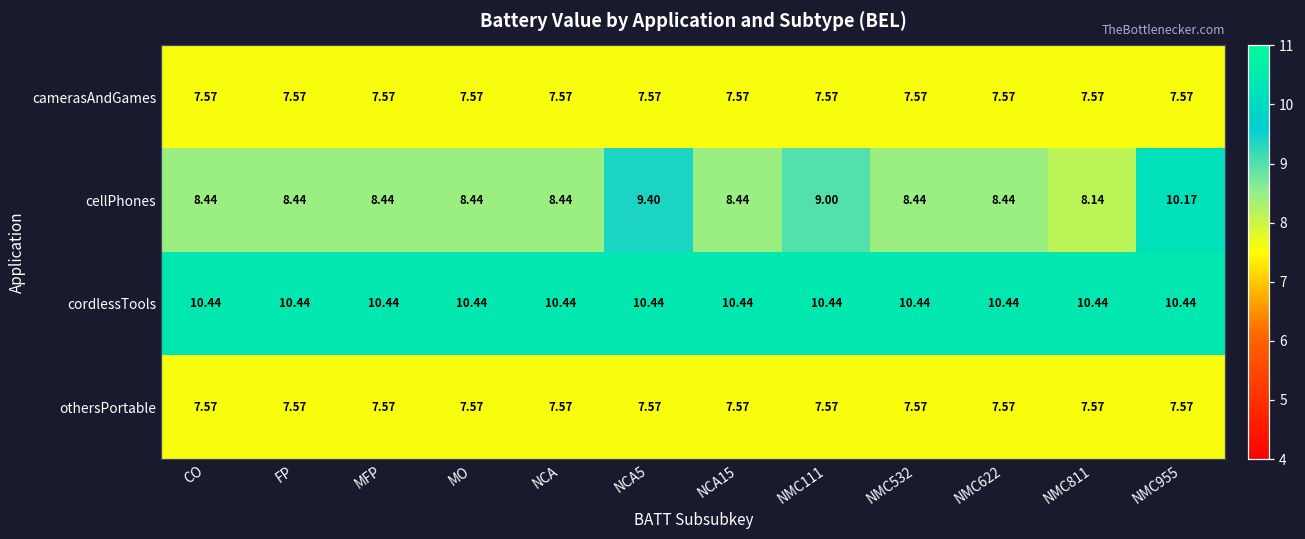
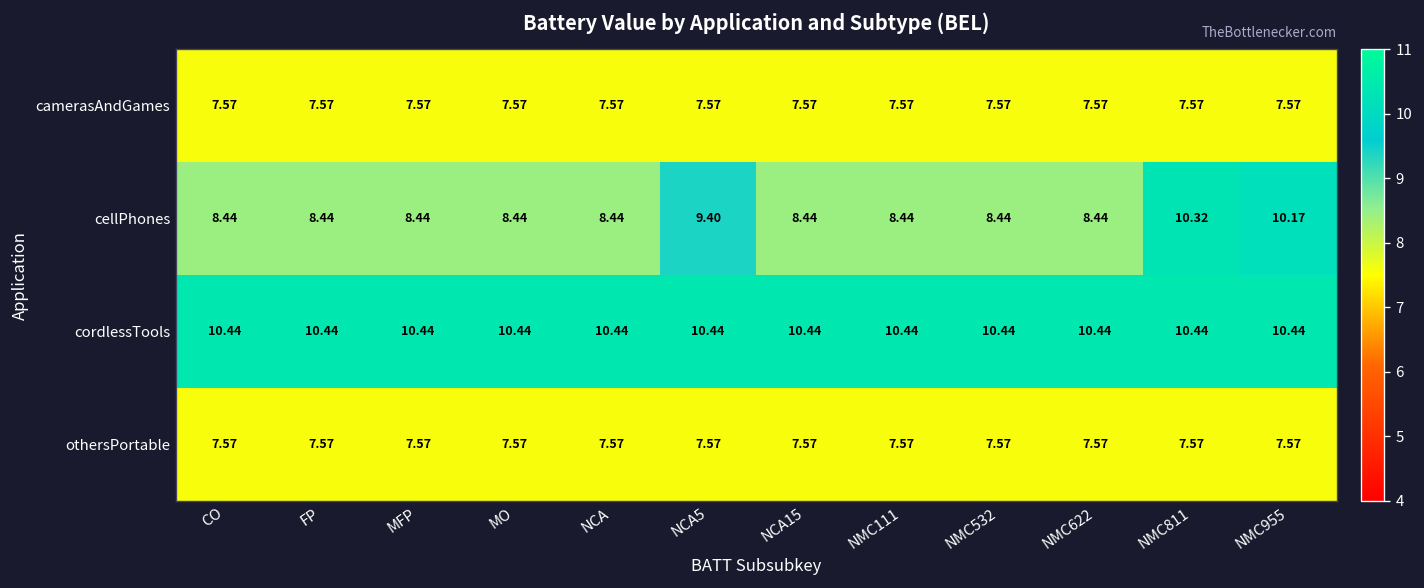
  {
    "camerasAndGames": {
      "CO": 7.57,
      "FP": 7.57,
      "MFP": 7.57,
      "MO": 7.57,
      "NCA": 7.57,
      "NCA5": 7.57,
      "NCA15": 7.57,
      "NMC111": 7.57,
      "NMC532": 7.57,
      "NMC622": 7.57,
      "NMC811": 7.57,
      "NMC955": 7.57
    },
    "cellPhones": {
      "CO": 8.44,
      "FP": 8.44,
      "MFP": 8.44,
      "MO": 8.44,
      "NCA": 8.44,
      "NCA5": 9.40,
      "NCA15": 8.44,
-     "NMC111": 9.00,
+     "NMC111": 8.44,
      "NMC532": 8.44,
      "NMC622": 8.44,
-     "NMC811": 8.14,
+     "NMC811": 10.32,
      "NMC955": 10.17
    },
    "cordlessTools": {
      "CO": 10.44,
      "FP": 10.44,
      "MFP": 10.44,
      "MO": 10.44,
      "NCA": 10.44,
      "NCA5": 10.44,
      "NCA15": 10.44,
      "NMC111": 10.44,
      "NMC532": 10.44,
      "NMC622": 10.44,
      "NMC811": 10.44,
      "NMC955": 10.44
    },
    "othersPortable": {
      "CO": 7.57,
      "FP": 7.57,
      "MFP": 7.57,
      "MO": 7.57,
      "NCA": 7.57,
      "NCA5": 7.57,
      "NCA15": 7.57,
      "NMC111": 7.57,
      "NMC532": 7.57,
      "NMC622": 7.57,
      "NMC811": 7.57,
      "NMC955": 7.57
    }
  }
